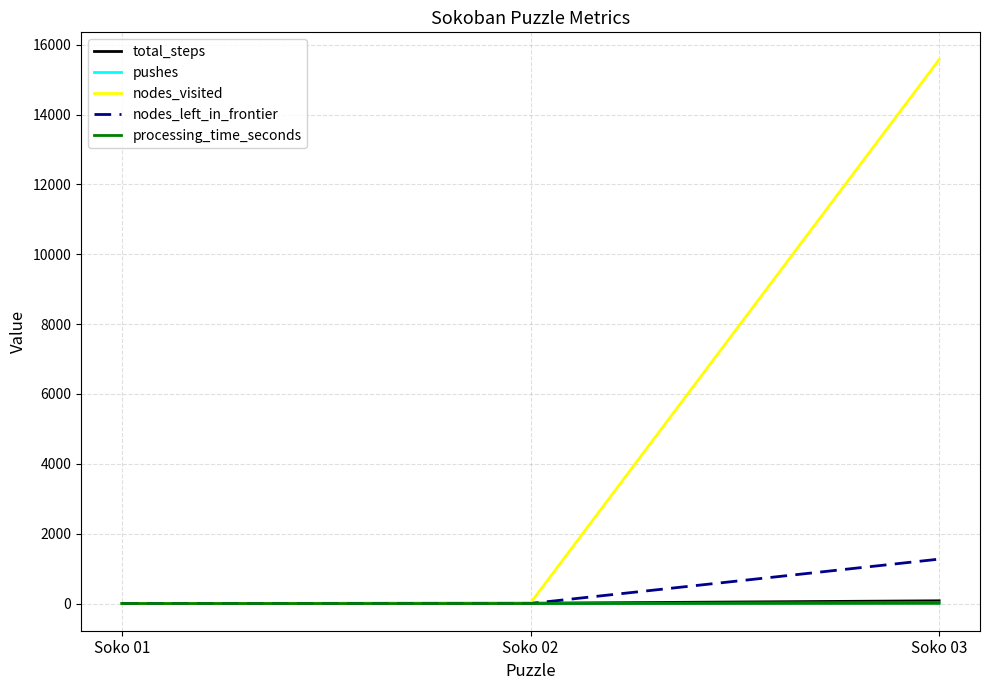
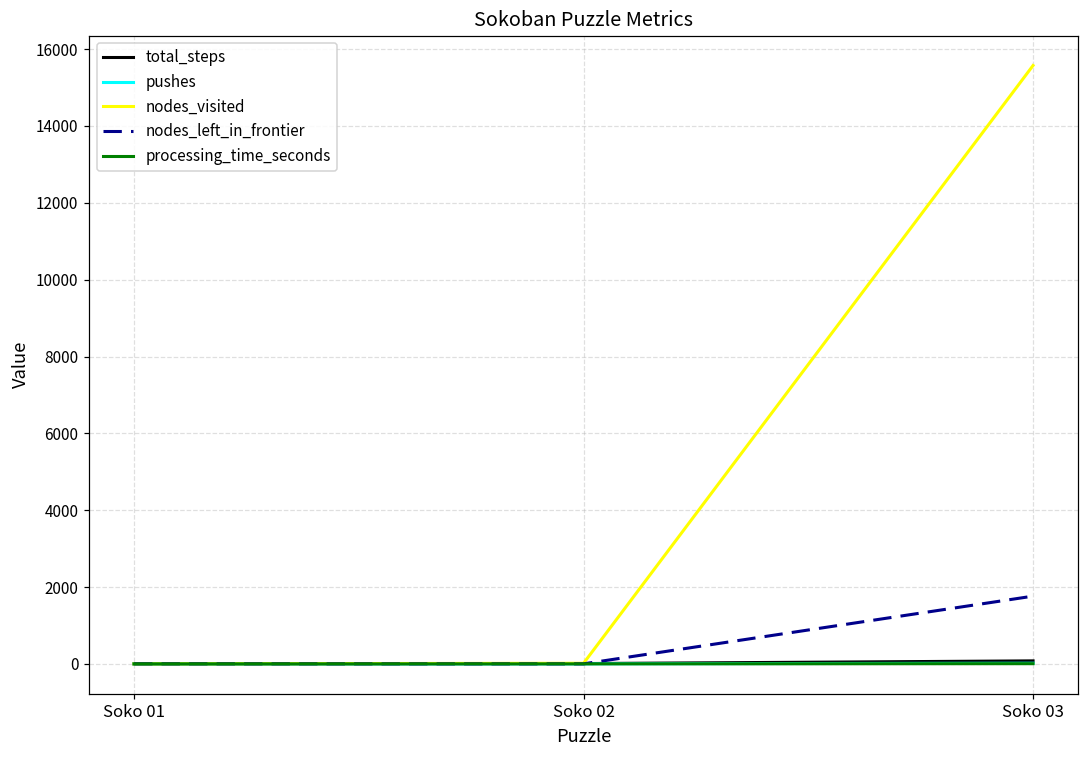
  {
    "nodes_visited": {
      "Soko 03": 15600
    },
    "nodes_left_in_frontier": {
-     "Soko 03": 1300
+     "Soko 03": 1800
    }
  }
